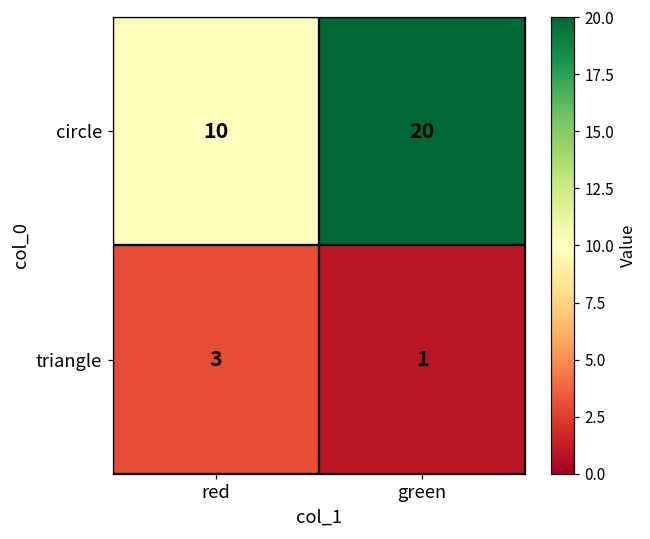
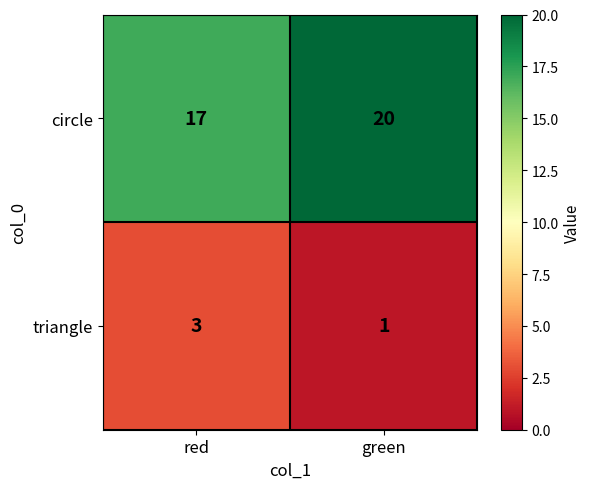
  {
    "circle": {
-     "red": 10,
+     "red": 17,
      "green": 20
    },
    "triangle": {
      "red": 3,
      "green": 1
    }
  }
